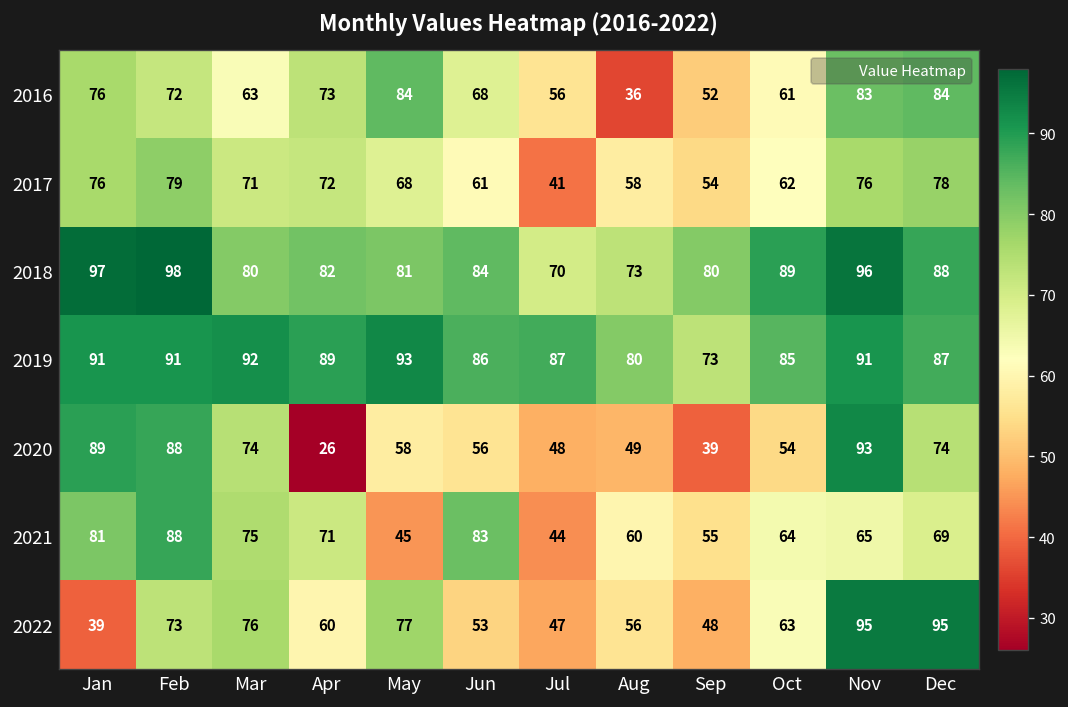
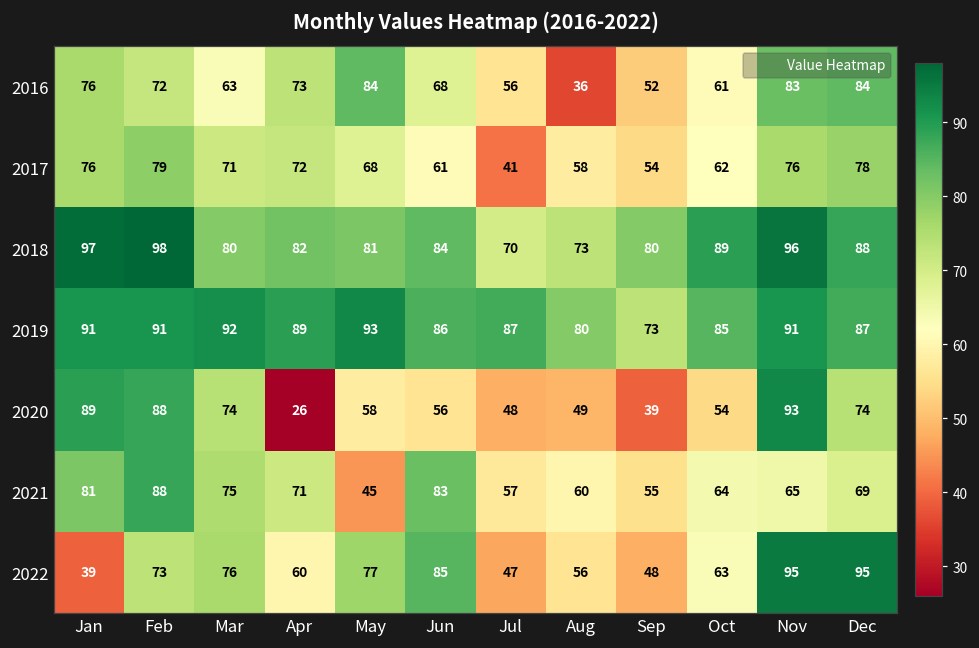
  {
    "2016": {
      "Jan": 76,
      "Feb": 72,
      "Mar": 63,
      "Apr": 73,
      "May": 84,
      "Jun": 68,
      "Jul": 56,
      "Aug": 36,
      "Sep": 52,
      "Oct": 61,
      "Nov": 83,
      "Dec": 84
    },
    "2017": {
      "Jan": 76,
      "Feb": 79,
      "Mar": 71,
      "Apr": 72,
      "May": 68,
      "Jun": 61,
      "Jul": 41,
      "Aug": 58,
      "Sep": 54,
      "Oct": 62,
      "Nov": 76,
      "Dec": 78
    },
    "2018": {
      "Jan": 97,
      "Feb": 98,
      "Mar": 80,
      "Apr": 82,
      "May": 81,
      "Jun": 84,
      "Jul": 70,
      "Aug": 73,
      "Sep": 80,
      "Oct": 89,
      "Nov": 96,
      "Dec": 88
    },
    "2019": {
      "Jan": 91,
      "Feb": 91,
      "Mar": 92,
      "Apr": 89,
      "May": 93,
      "Jun": 86,
      "Jul": 87,
      "Aug": 80,
      "Sep": 73,
      "Oct": 85,
      "Nov": 91,
      "Dec": 87
    },
    "2020": {
      "Jan": 89,
      "Feb": 88,
      "Mar": 74,
      "Apr": 26,
      "May": 58,
      "Jun": 56,
      "Jul": 48,
      "Aug": 49,
      "Sep": 39,
      "Oct": 54,
      "Nov": 93,
      "Dec": 74
    },
    "2021": {
      "Jan": 81,
      "Feb": 88,
      "Mar": 75,
      "Apr": 71,
      "May": 45,
      "Jun": 83,
-     "Jul": 44,
+     "Jul": 57,
      "Aug": 60,
      "Sep": 55,
      "Oct": 64,
      "Nov": 65,
      "Dec": 69
    },
    "2022": {
      "Jan": 39,
      "Feb": 73,
      "Mar": 76,
      "Apr": 60,
      "May": 77,
-     "Jun": 53,
+     "Jun": 85,
      "Jul": 47,
      "Aug": 56,
      "Sep": 48,
      "Oct": 63,
      "Nov": 95,
      "Dec": 95
    }
  }
